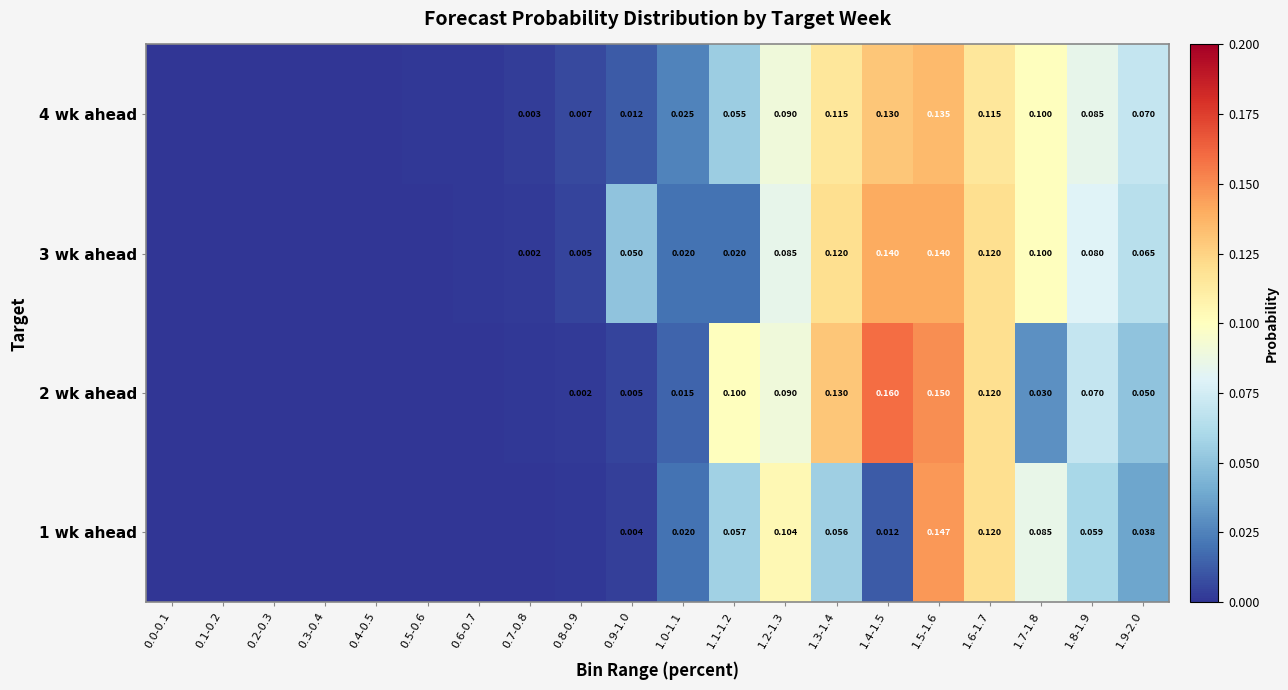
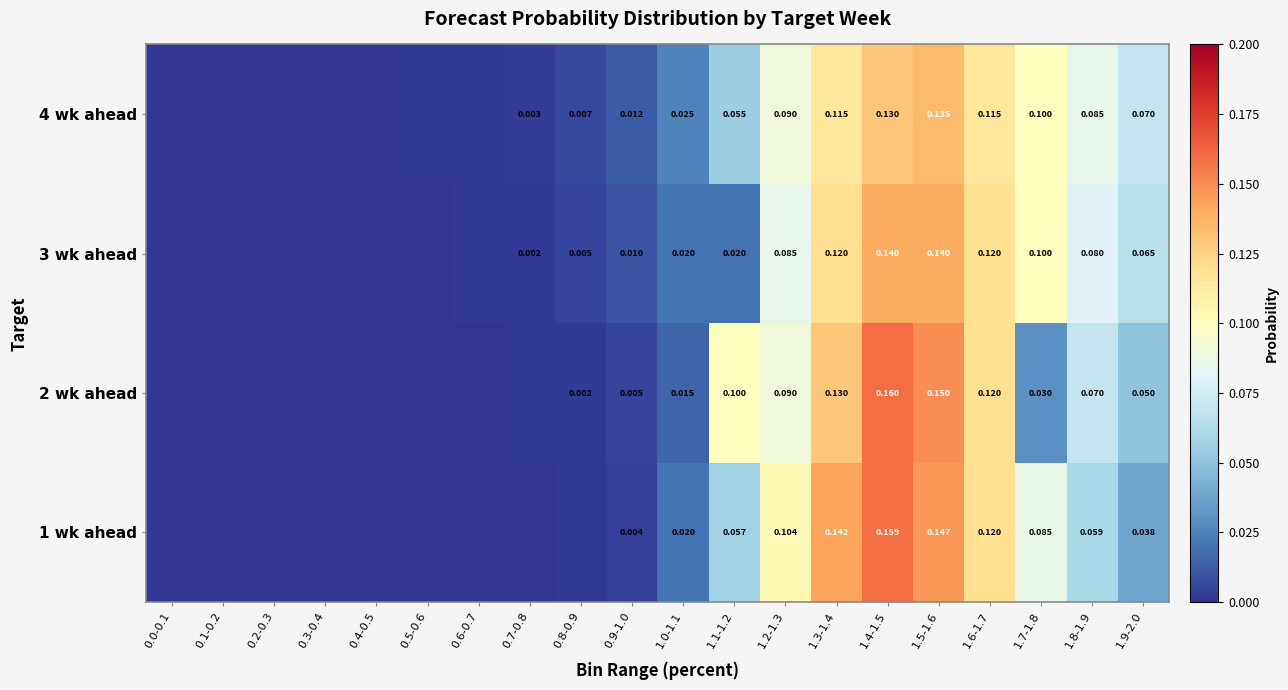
  {
    "4 wk ahead": {
      "0.7-0.8": 0.003,
      "0.8-0.9": 0.007,
      "0.9-1.0": 0.012,
      "1.0-1.1": 0.025,
      "1.1-1.2": 0.055,
      "1.2-1.3": 0.090,
      "1.3-1.4": 0.115,
      "1.4-1.5": 0.130,
      "1.5-1.6": 0.135,
      "1.6-1.7": 0.115,
      "1.7-1.8": 0.100,
      "1.8-1.9": 0.085,
      "1.9-2.0": 0.070
    },
    "3 wk ahead": {
      "0.7-0.8": 0.002,
      "0.8-0.9": 0.005,
-     "0.9-1.0": 0.050,
+     "0.9-1.0": 0.010,
      "1.0-1.1": 0.020,
      "1.1-1.2": 0.020,
      "1.2-1.3": 0.085,
      "1.3-1.4": 0.120,
      "1.4-1.5": 0.140,
      "1.5-1.6": 0.140,
      "1.6-1.7": 0.120,
      "1.7-1.8": 0.100,
      "1.8-1.9": 0.080,
      "1.9-2.0": 0.065
    },
    "2 wk ahead": {
      "0.8-0.9": 0.002,
      "0.9-1.0": 0.005,
      "1.0-1.1": 0.015,
      "1.1-1.2": 0.100,
      "1.2-1.3": 0.090,
      "1.3-1.4": 0.130,
      "1.4-1.5": 0.160,
      "1.5-1.6": 0.150,
      "1.6-1.7": 0.120,
      "1.7-1.8": 0.030,
      "1.8-1.9": 0.070,
      "1.9-2.0": 0.050
    },
    "1 wk ahead": {
      "0.9-1.0": 0.004,
      "1.0-1.1": 0.020,
      "1.1-1.2": 0.057,
      "1.2-1.3": 0.104,
-     "1.3-1.4": 0.056,
-     "1.4-1.5": 0.012,
+     "1.3-1.4": 0.142,
+     "1.4-1.5": 0.159,
      "1.5-1.6": 0.147,
      "1.6-1.7": 0.120,
      "1.7-1.8": 0.085,
      "1.8-1.9": 0.059,
      "1.9-2.0": 0.038
    }
  }
